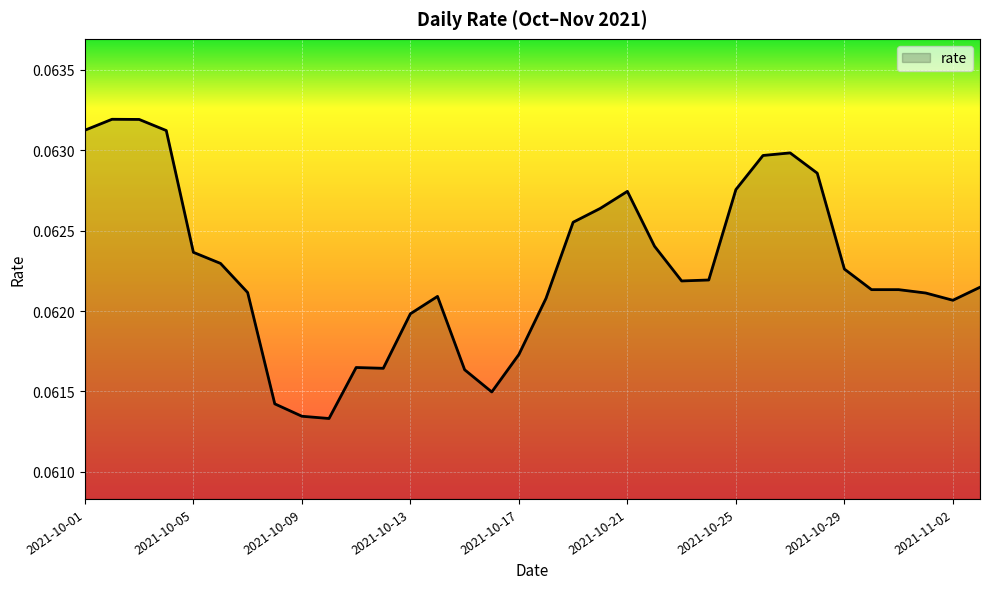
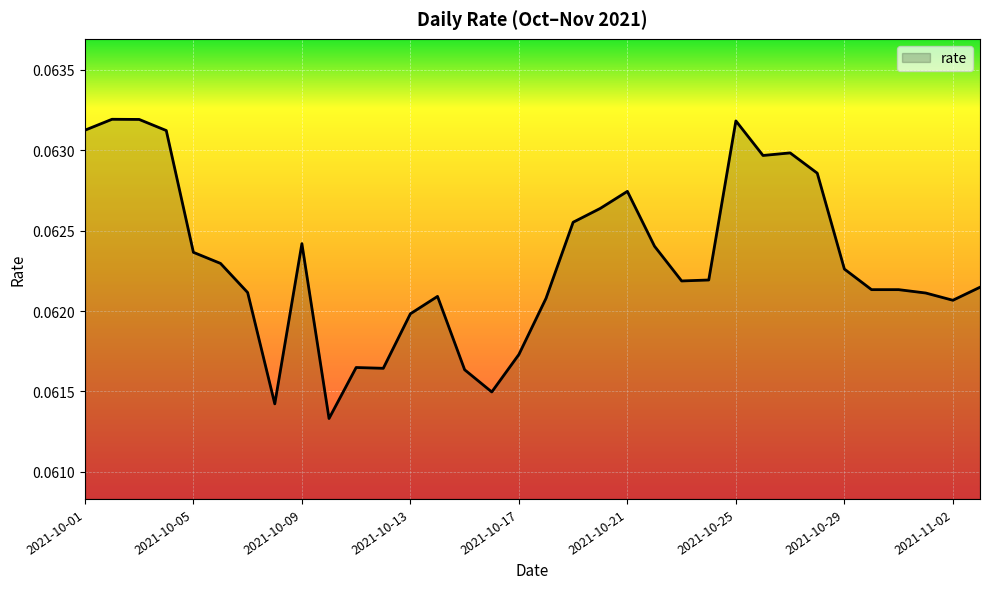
  {
    "2021-10-01": 0.06312,
    "2021-10-05": 0.06237,
-   "2021-10-09": 0.06135,
+   "2021-10-09": 0.06242,
    "2021-10-13": 0.06198,
    "2021-10-17": 0.06173,
    "2021-10-21": 0.06274,
-   "2021-10-25": 0.06276,
+   "2021-10-25": 0.06318,
    "2021-10-29": 0.06226,
    "2021-11-02": 0.06207
  }
